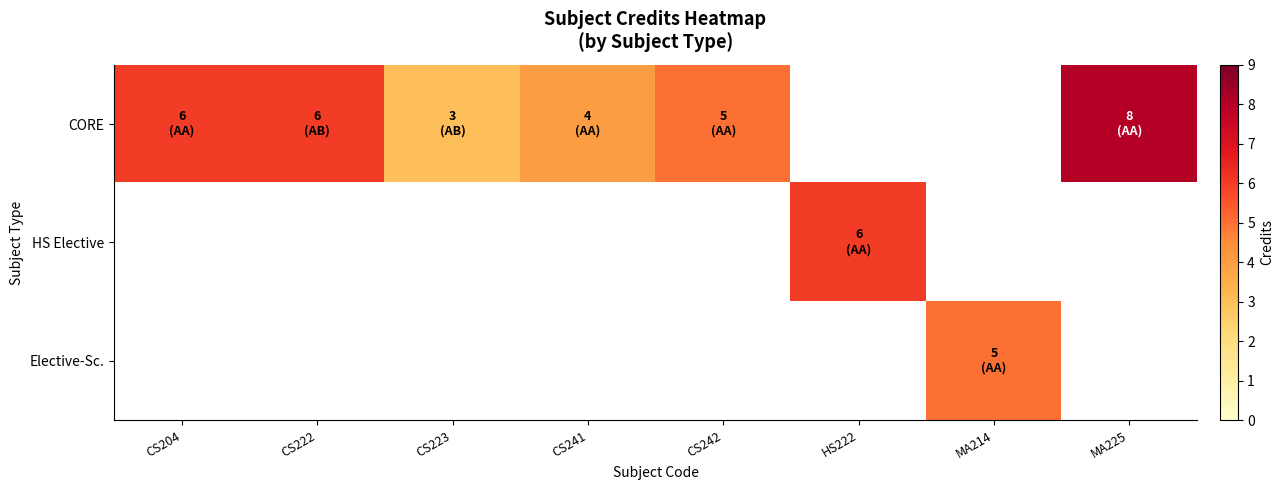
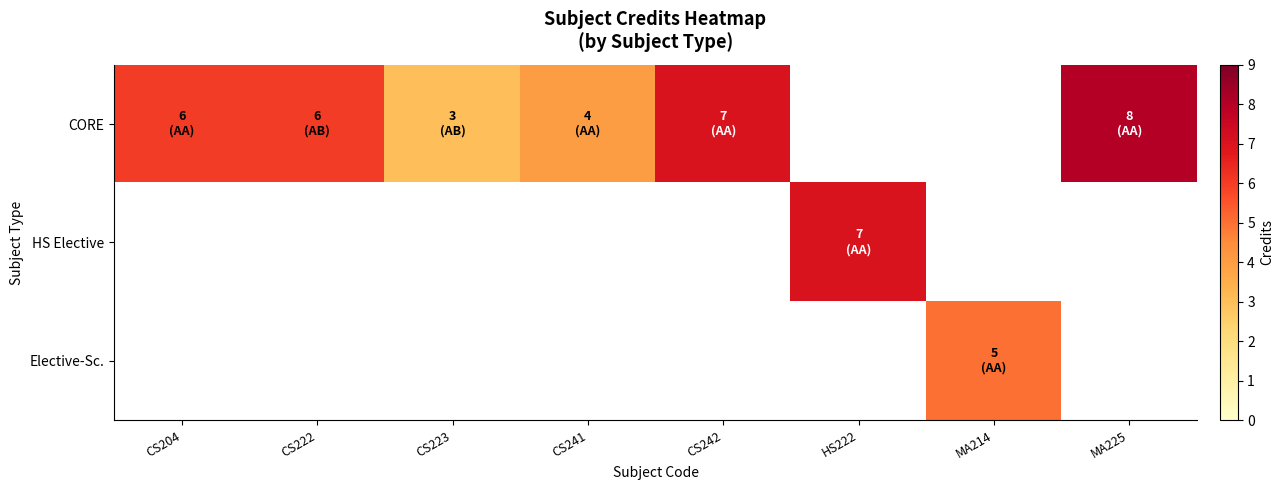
  {
    "CORE": {
      "CS204": 6,
      "CS222": 6,
      "CS223": 3,
      "CS241": 4,
-     "CS242": 5,
+     "CS242": 7,
      "MA225": 8
    },
    "HS Elective": {
-     "HS222": 6
+     "HS222": 7
    },
    "Elective-Sc.": {
      "MA214": 5
    }
  }
